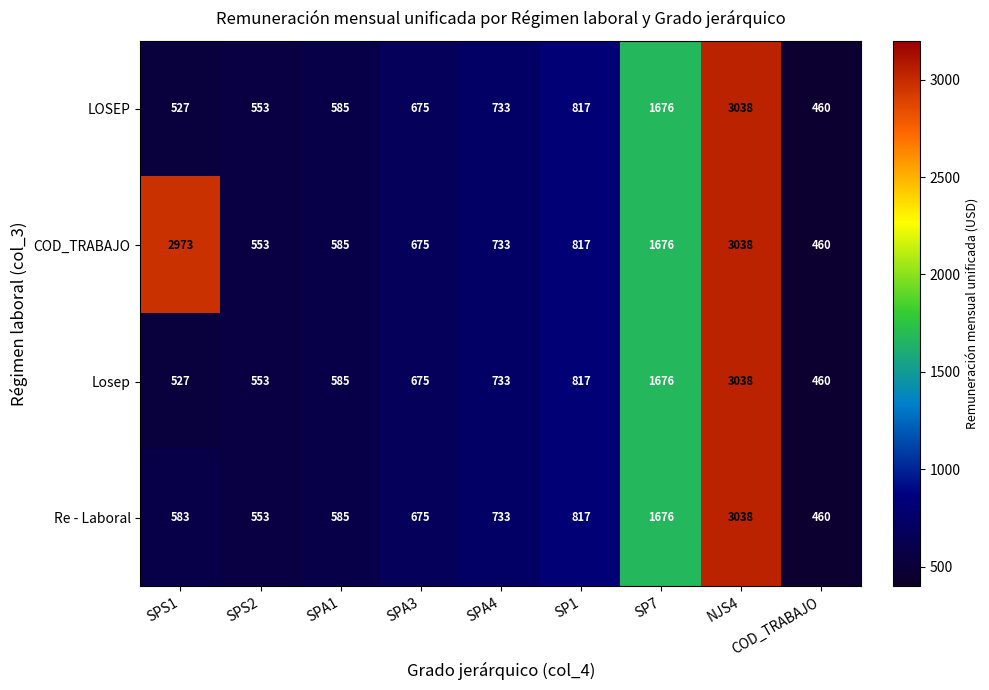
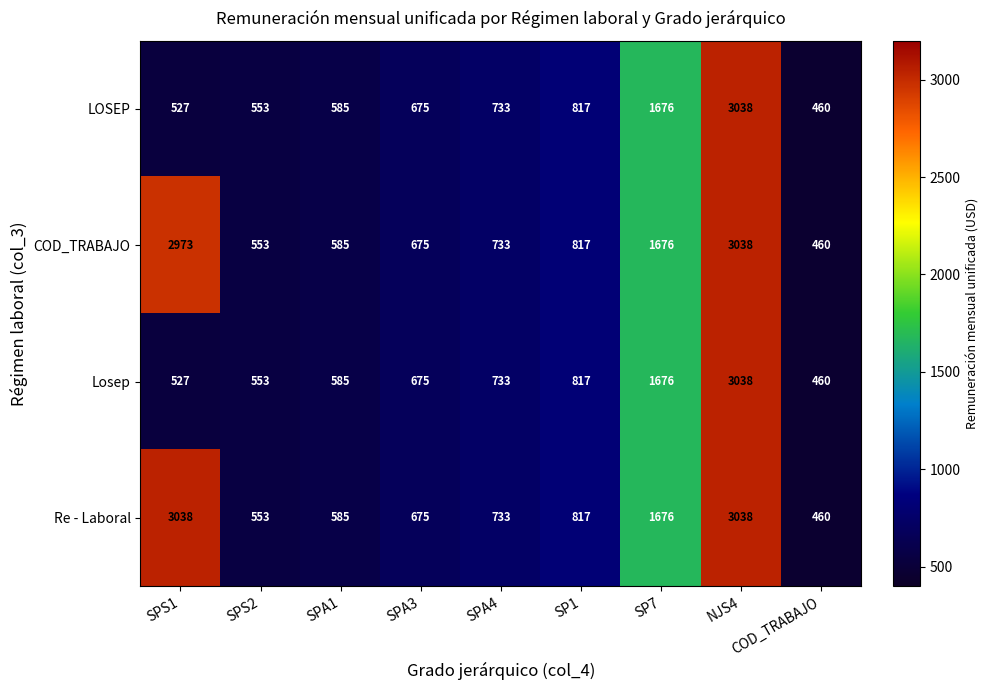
  {
    "LOSEP": {
      "SPS1": 527,
      "SPS2": 553,
      "SPA1": 585,
      "SPA3": 675,
      "SPA4": 733,
      "SP1": 817,
      "SP7": 1676,
      "NJS4": 3038,
      "COD_TRABAJO": 460
    },
    "COD_TRABAJO": {
      "SPS1": 2973,
      "SPS2": 553,
      "SPA1": 585,
      "SPA3": 675,
      "SPA4": 733,
      "SP1": 817,
      "SP7": 1676,
      "NJS4": 3038,
      "COD_TRABAJO": 460
    },
    "Losep": {
      "SPS1": 527,
      "SPS2": 553,
      "SPA1": 585,
      "SPA3": 675,
      "SPA4": 733,
      "SP1": 817,
      "SP7": 1676,
      "NJS4": 3038,
      "COD_TRABAJO": 460
    },
    "Re - Laboral": {
-     "SPS1": 583,
+     "SPS1": 3038,
      "SPS2": 553,
      "SPA1": 585,
      "SPA3": 675,
      "SPA4": 733,
      "SP1": 817,
      "SP7": 1676,
      "NJS4": 3038,
      "COD_TRABAJO": 460
    }
  }
